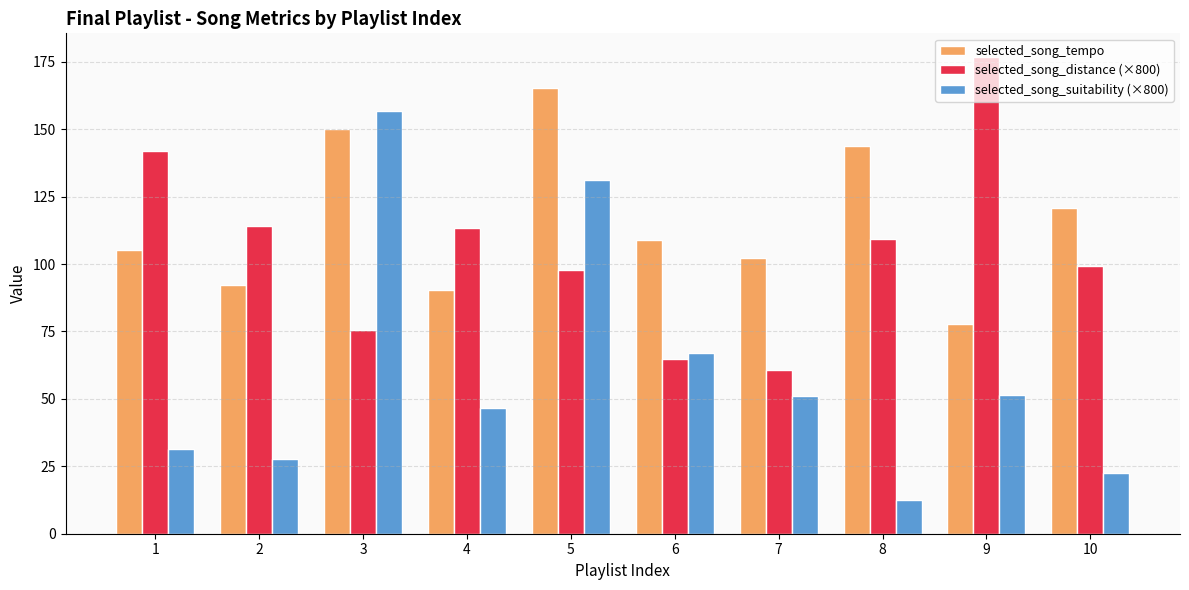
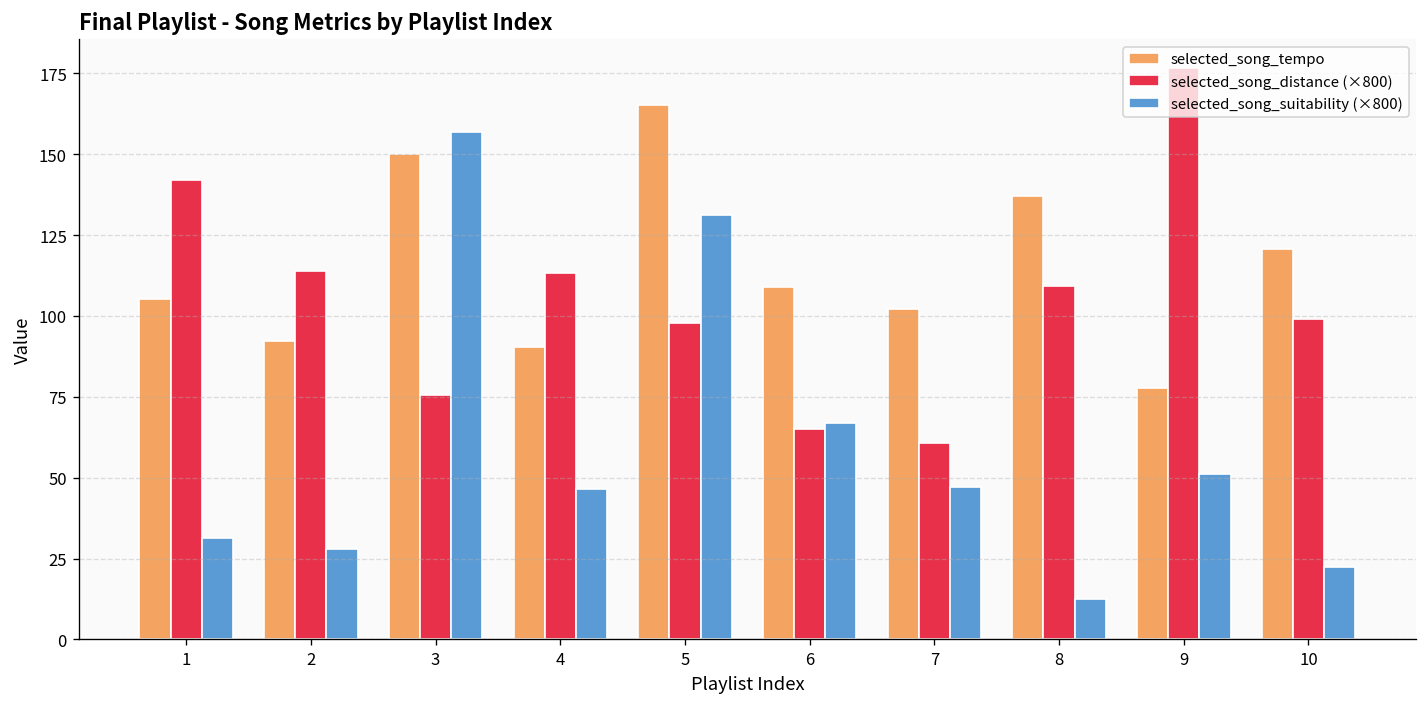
  {
    "selected_song_tempo": {
      "1": 105,
      "2": 92,
      "3": 150,
      "4": 90,
      "5": 165,
      "6": 109,
      "7": 102,
-     "8": 144,
+     "8": 137,
      "9": 78,
      "10": 121
    },
    "selected_song_distance (×800)": {
      "1": 142,
      "2": 114,
      "3": 76,
      "4": 113,
      "5": 98,
      "6": 65,
      "7": 61,
      "8": 109,
      "10": 99
    },
    "selected_song_suitability (×800)": {
      "1": 31,
      "2": 28,
      "3": 157,
      "4": 47,
      "5": 131,
      "6": 67,
-     "7": 51,
+     "7": 47,
      "8": 13,
      "9": 51,
      "10": 23
    }
  }
